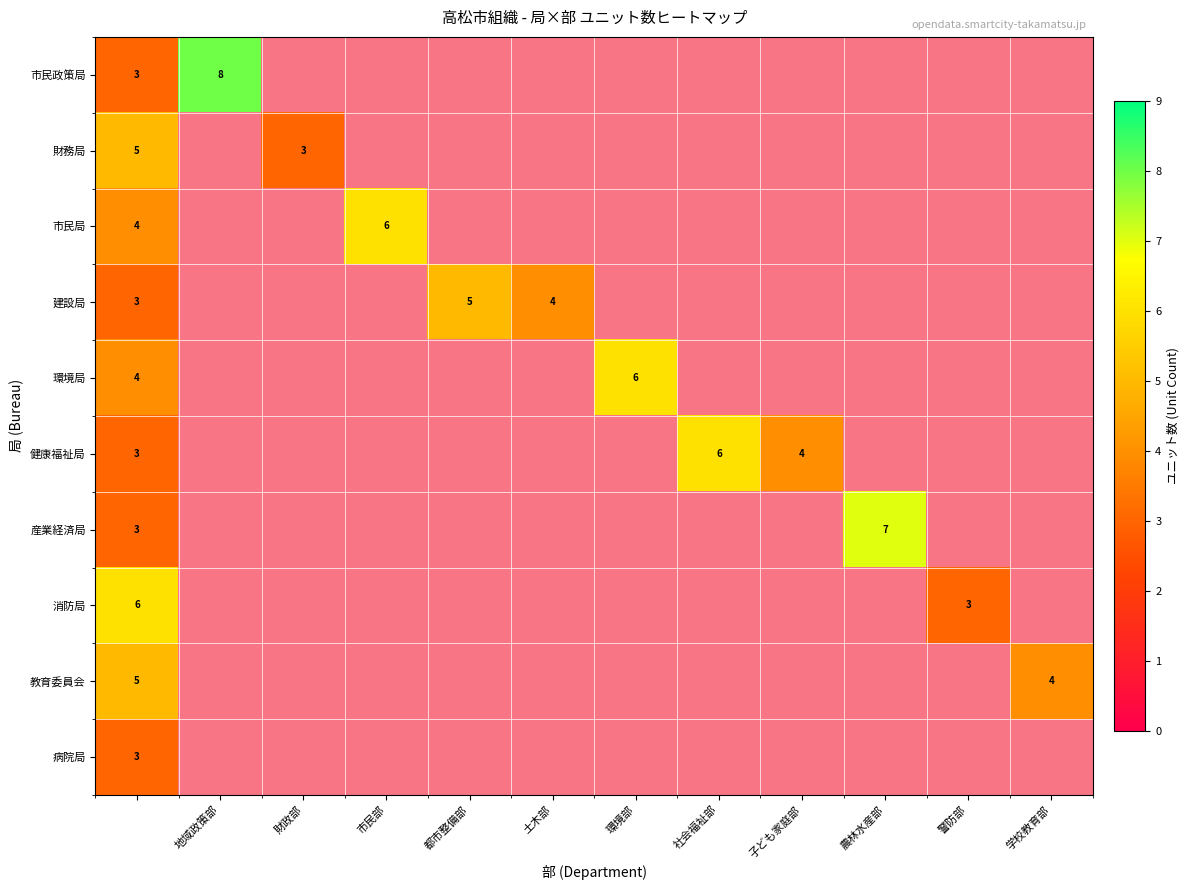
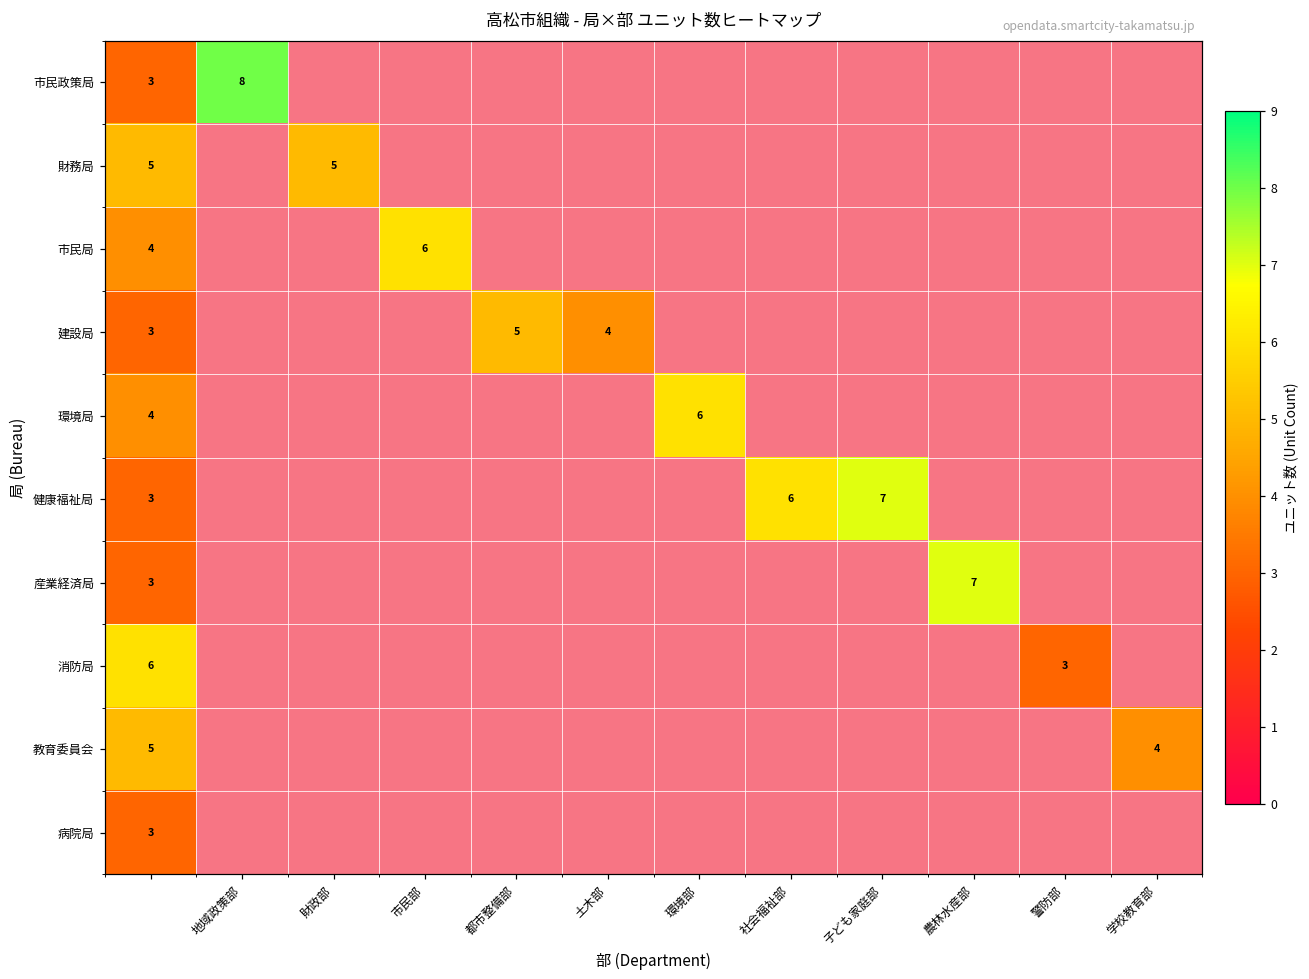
  {
    "市民政策局": {
      "地域政策部": 8
    },
    "財務局": {
-     "財政部": 3
+     "財政部": 5
    },
    "市民局": {
      "市民部": 6
    },
    "建設局": {
      "都市整備部": 5,
      "土木部": 4
    },
    "環境局": {
      "環境部": 6
    },
    "健康福祉局": {
      "社会福祉部": 6,
-     "子ども家庭部": 4
+     "子ども家庭部": 7
    },
    "産業経済局": {
      "農林水産部": 7
    },
    "消防局": {
      "警防部": 3
    },
    "教育委員会": {
      "学校教育部": 4
    }
  }
